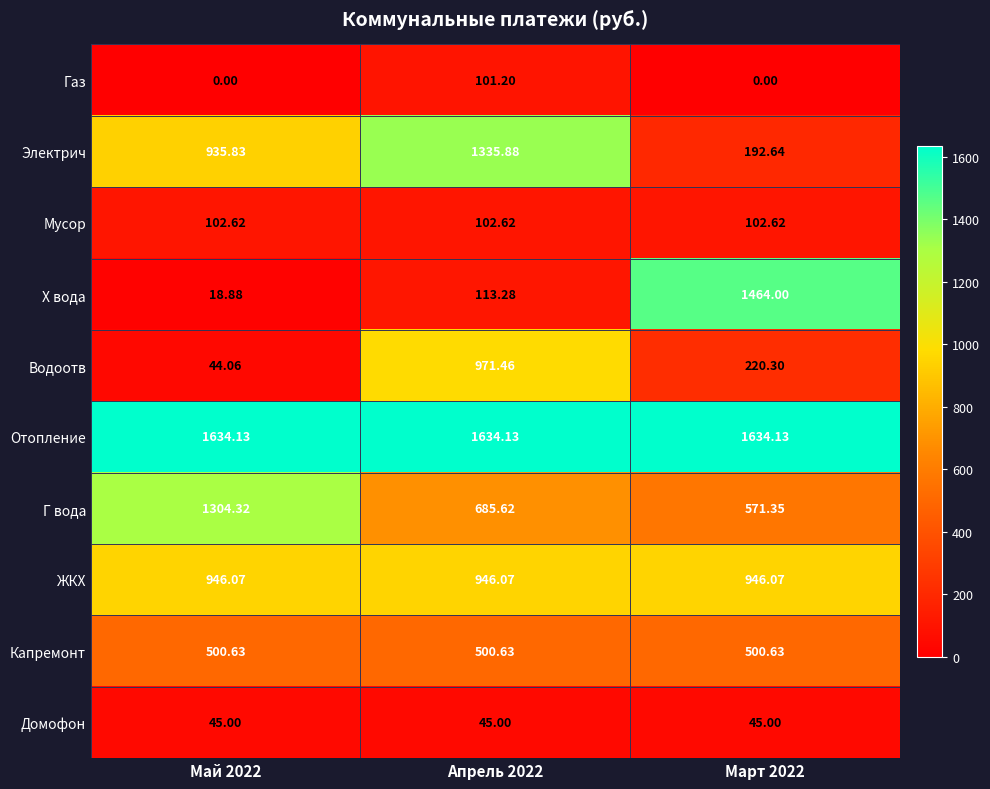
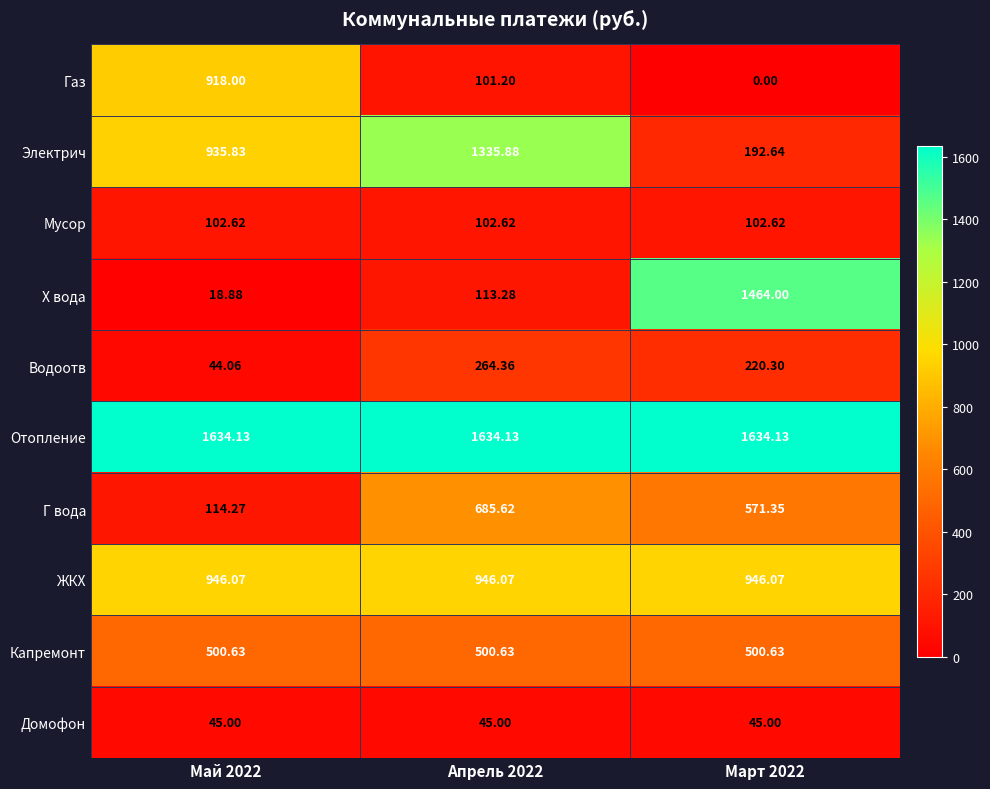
  {
    "Газ": {
-     "Май 2022": 0.00,
+     "Май 2022": 918.00,
      "Апрель 2022": 101.20,
      "Март 2022": 0.00
    },
    "Электрич": {
      "Май 2022": 935.83,
      "Апрель 2022": 1335.88,
      "Март 2022": 192.64
    },
    "Мусор": {
      "Май 2022": 102.62,
      "Апрель 2022": 102.62,
      "Март 2022": 102.62
    },
    "Х вода": {
      "Май 2022": 18.88,
      "Апрель 2022": 113.28,
      "Март 2022": 1464.00
    },
    "Водоотв": {
      "Май 2022": 44.06,
-     "Апрель 2022": 971.46,
+     "Апрель 2022": 264.36,
      "Март 2022": 220.30
    },
    "Отопление": {
      "Май 2022": 1634.13,
      "Апрель 2022": 1634.13,
      "Март 2022": 1634.13
    },
    "Г вода": {
-     "Май 2022": 1304.32,
+     "Май 2022": 114.27,
      "Апрель 2022": 685.62,
      "Март 2022": 571.35
    },
    "ЖКХ": {
      "Май 2022": 946.07,
      "Апрель 2022": 946.07,
      "Март 2022": 946.07
    },
    "Капремонт": {
      "Май 2022": 500.63,
      "Апрель 2022": 500.63,
      "Март 2022": 500.63
    },
    "Домофон": {
      "Май 2022": 45.00,
      "Апрель 2022": 45.00,
      "Март 2022": 45.00
    }
  }
